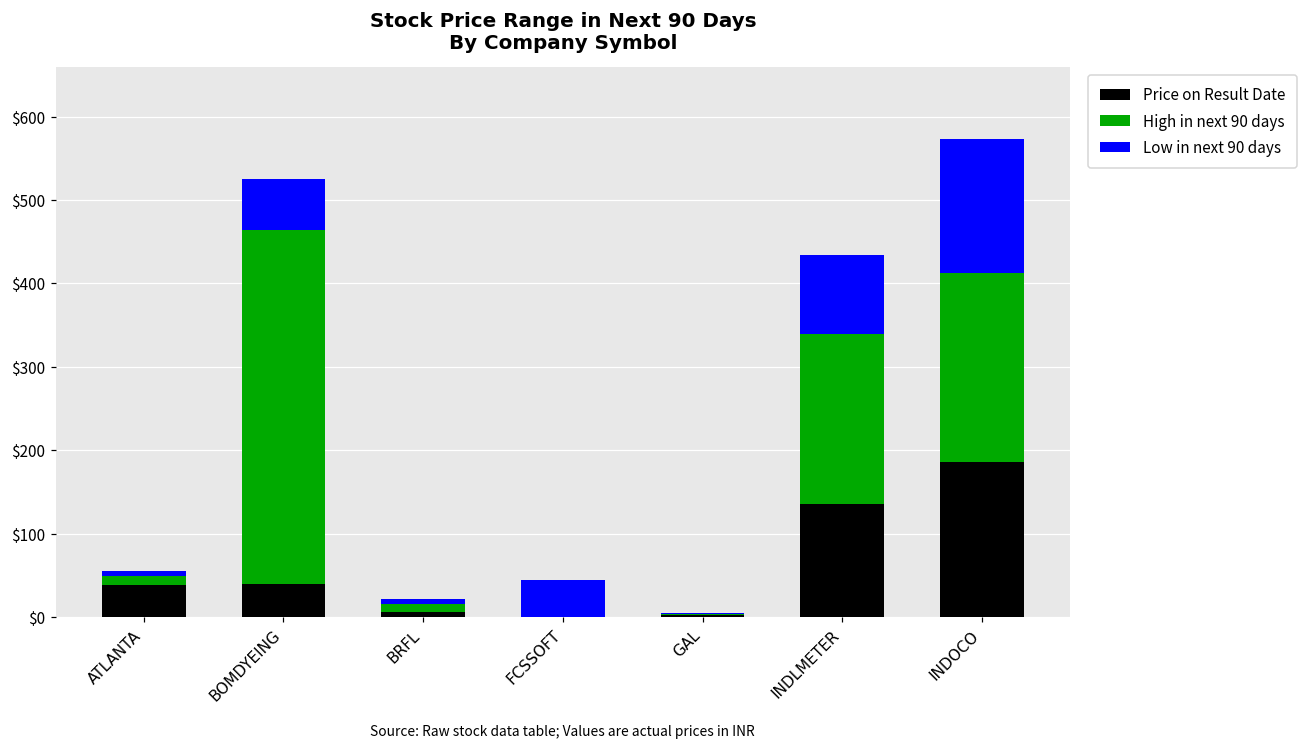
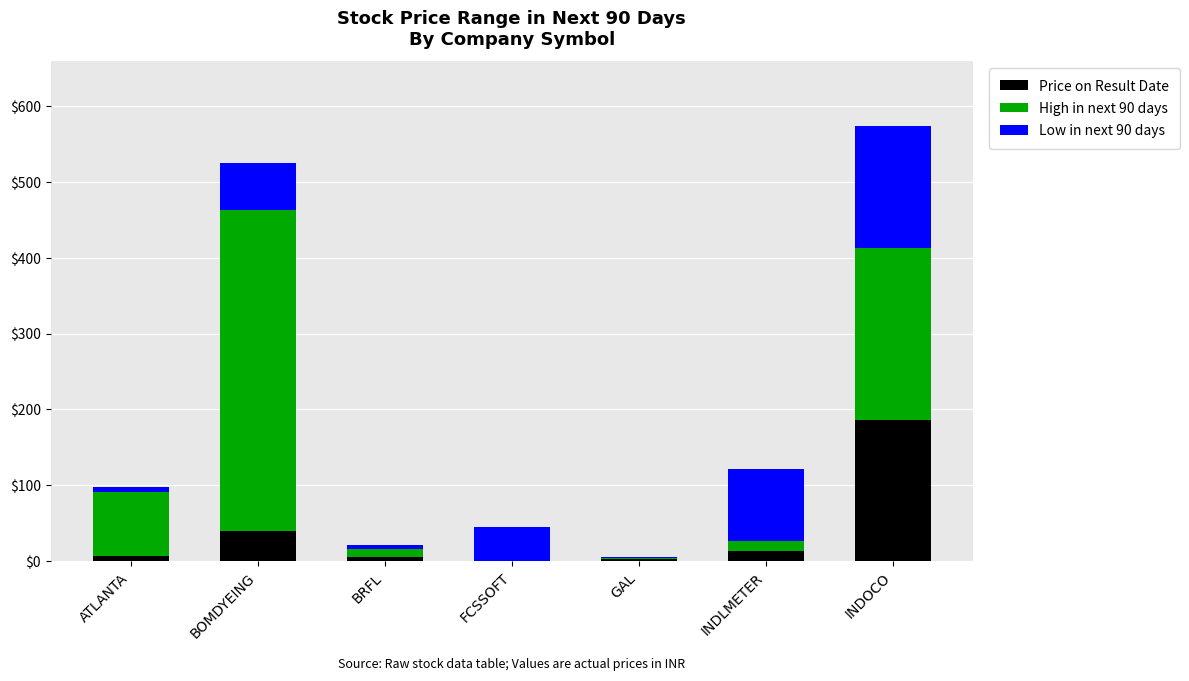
  {
    "Price on Result Date": {
-     "ATLANTA": "$40",
+     "ATLANTA": "$10",
      "BOMDYEING": "$40",
      "BRFL": "$10",
-     "INDLMETER": "$140",
+     "INDLMETER": "$10",
      "INDOCO": "$190"
    },
    "High in next 90 days": {
-     "ATLANTA": "$10",
+     "ATLANTA": "$80",
      "BOMDYEING": "$420",
      "BRFL": "$10",
-     "INDLMETER": "$200",
+     "INDLMETER": "$10",
      "INDOCO": "$230"
    },
    "Low in next 90 days": {
      "ATLANTA": "$10",
      "BOMDYEING": "$60",
      "BRFL": "$10",
      "FCSSOFT": "$40",
      "INDLMETER": "$90",
      "INDOCO": "$160"
    }
  }
